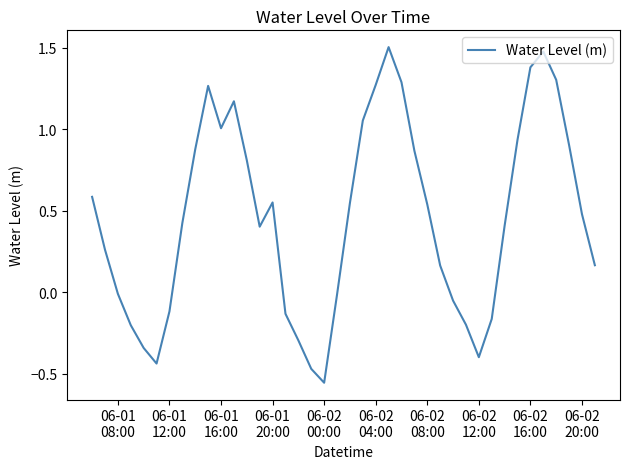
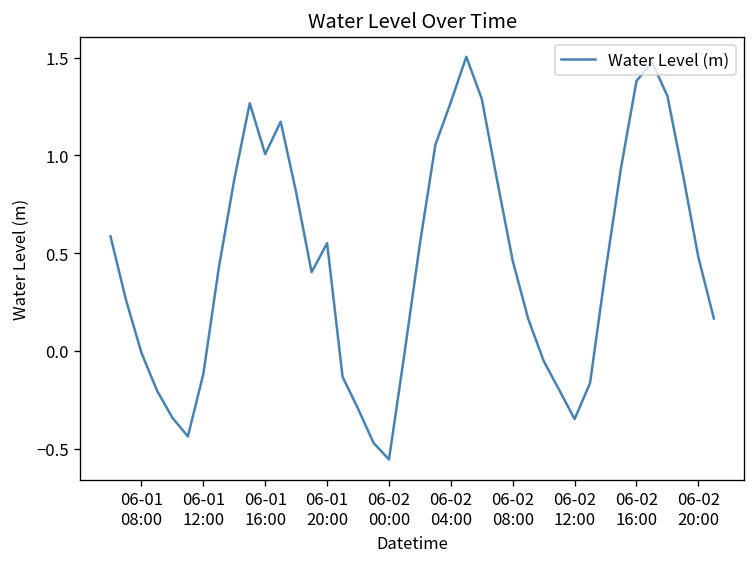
  {
    "06-01 08:00": -0.01,
    "06-01 12:00": -0.12,
    "06-01 16:00": 1.01,
    "06-01 20:00": 0.55,
    "06-02 00:00": -0.55,
    "06-02 04:00": 1.27,
-   "06-02 08:00": 0.54,
-   "06-02 12:00": -0.40,
+   "06-02 08:00": 0.46,
+   "06-02 12:00": -0.35,
    "06-02 16:00": 1.38,
    "06-02 20:00": 0.48
  }
